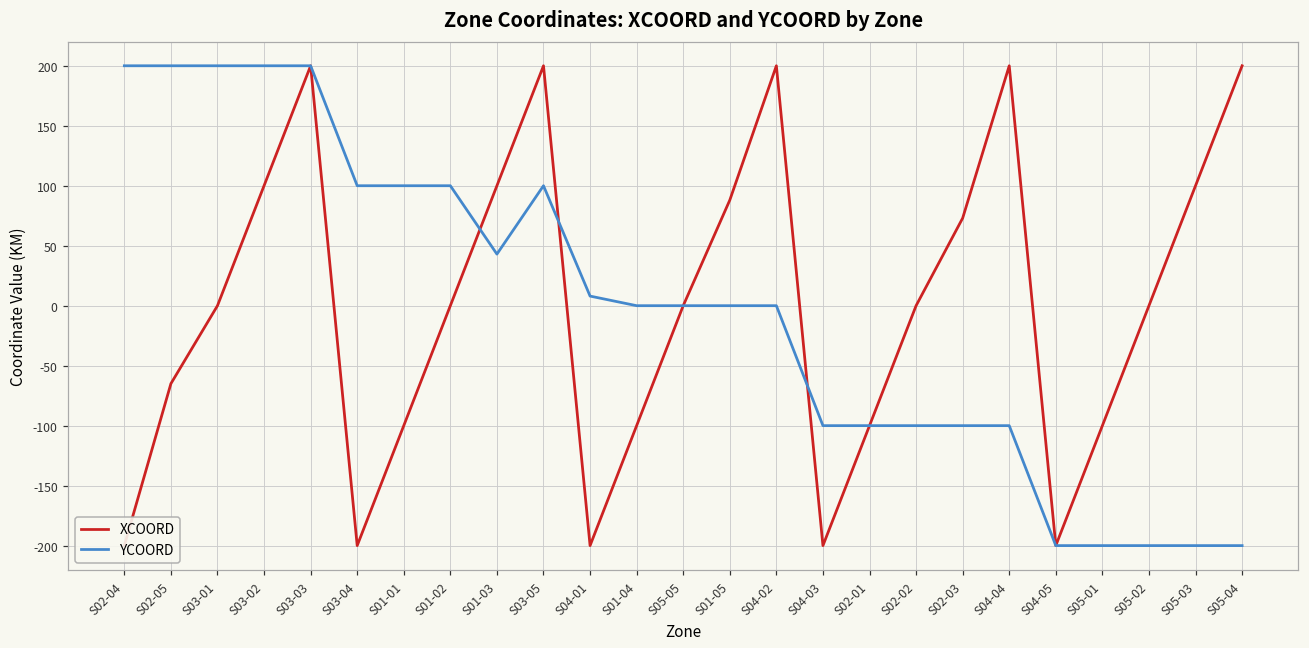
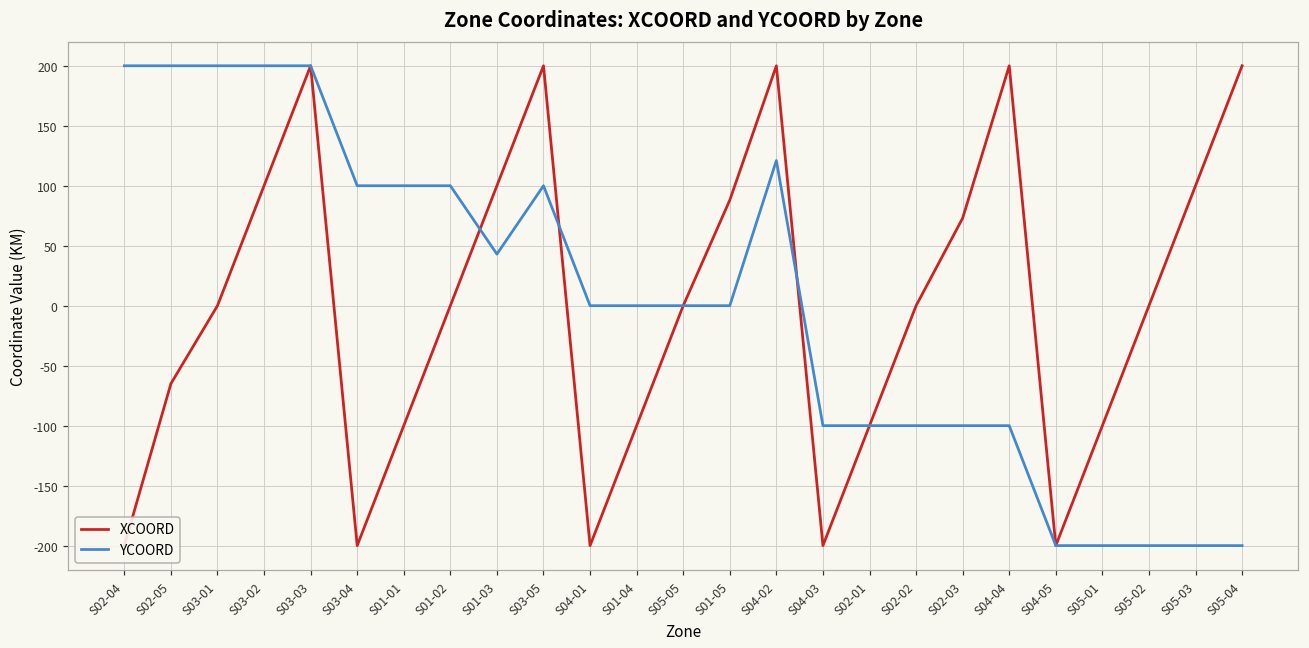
  {
    "XCOORD": {
      "S02-05": -65,
      "S03-01": 0,
      "S03-02": 100,
      "S03-04": -200,
      "S01-01": -100,
      "S01-02": 0,
      "S01-03": 100,
      "S03-05": 200,
      "S04-01": -200,
      "S01-04": -100,
      "S01-05": 88,
      "S04-02": 200,
      "S04-03": -200,
      "S02-02": 0,
      "S02-03": 73,
      "S04-04": 200,
      "S05-01": -100,
      "S05-02": 0,
      "S05-03": 100,
      "S05-04": 200
    },
    "YCOORD": {
      "S02-04": 200,
      "S02-05": 200,
      "S03-01": 200,
      "S03-02": 200,
      "S03-04": 100,
      "S01-01": 100,
      "S01-02": 100,
      "S01-03": 43,
      "S03-05": 100,
-     "S04-01": 8,
+     "S04-01": 0,
      "S01-04": 0,
      "S01-05": 0,
-     "S04-02": 0,
+     "S04-02": 121,
      "S04-03": -100,
      "S02-02": -100,
      "S02-03": -100,
      "S04-04": -100,
      "S05-01": -200,
      "S05-02": -200,
      "S05-03": -200,
      "S05-04": -200
    }
  }
